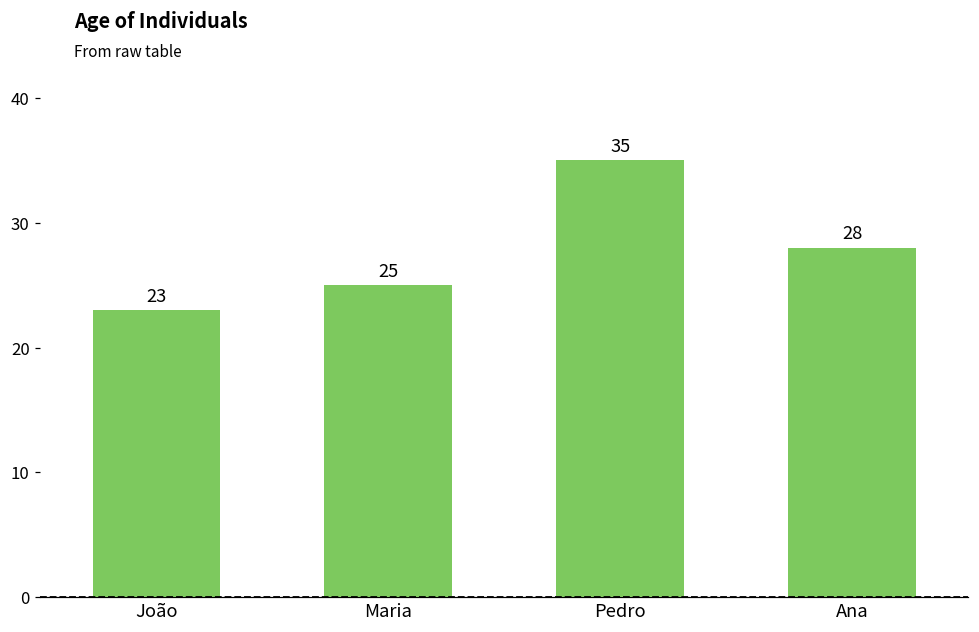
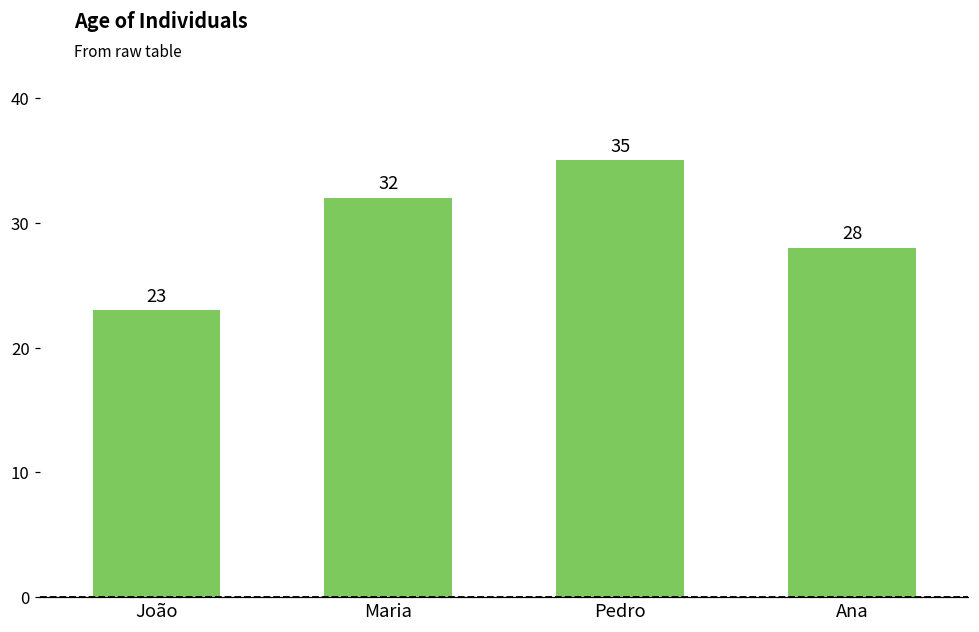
  {
    "João": 23,
-   "Maria": 25,
+   "Maria": 32,
    "Pedro": 35,
    "Ana": 28
  }
